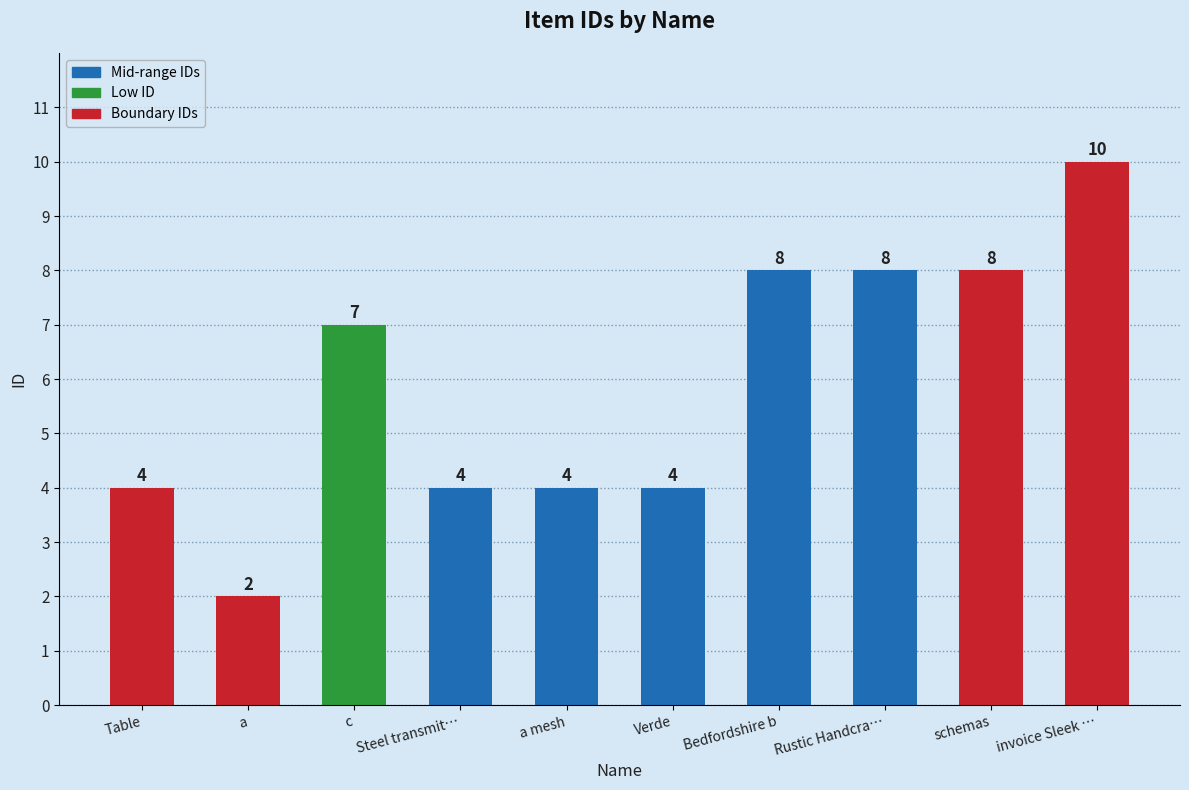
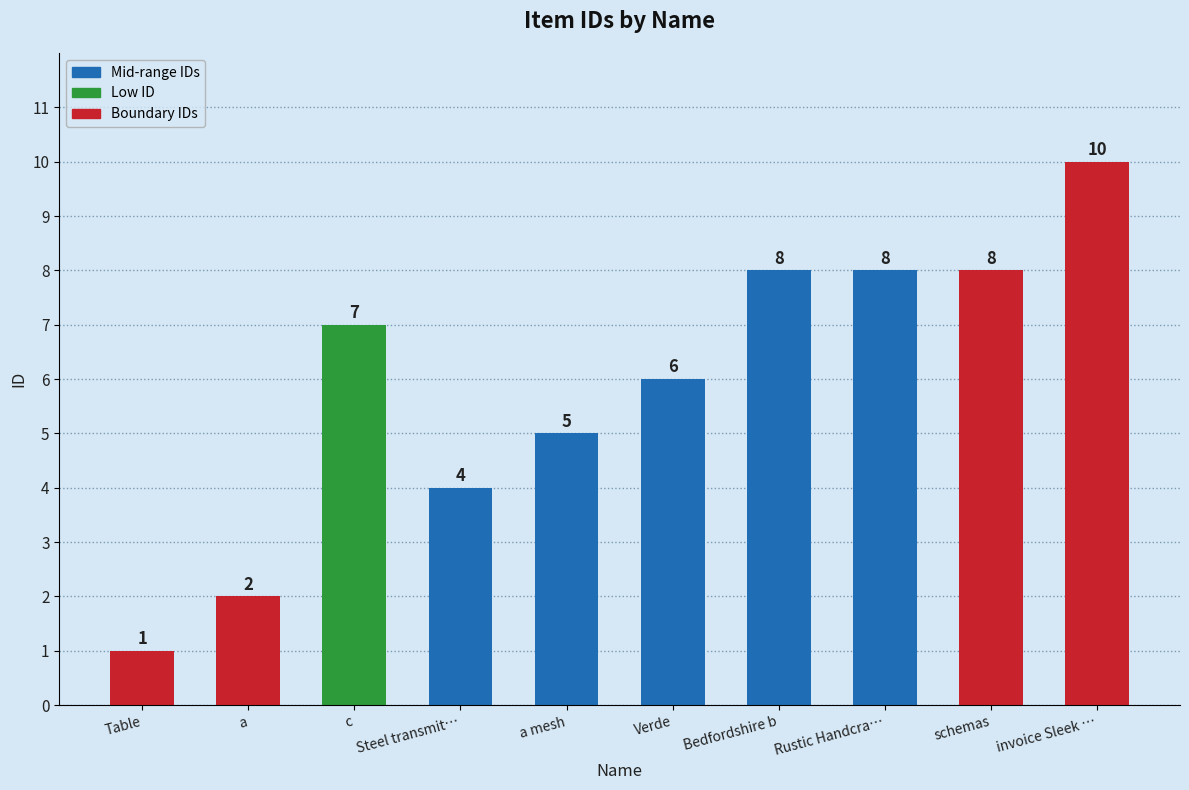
  {
-   "Table": 4,
+   "Table": 1,
    "a": 2,
    "c": 7,
    "Steel transmit…": 4,
-   "a mesh": 4,
-   "Verde": 4,
+   "a mesh": 5,
+   "Verde": 6,
    "Bedfordshire b": 8,
    "Rustic Handcra…": 8,
    "schemas": 8,
    "invoice Sleek …": 10
  }
